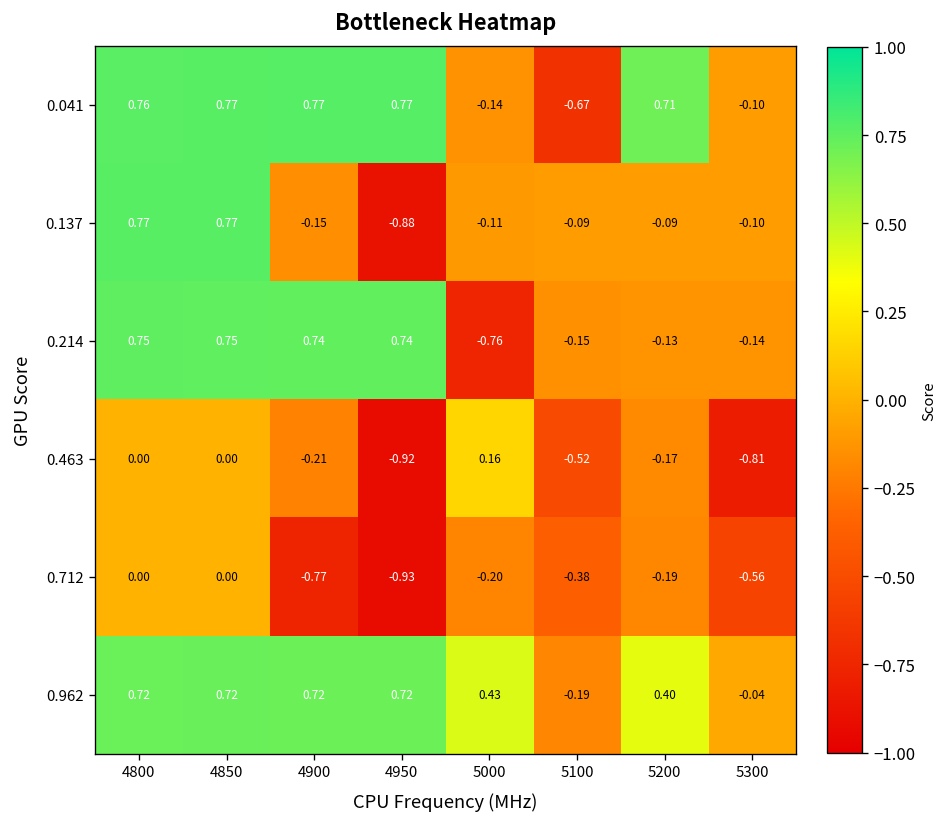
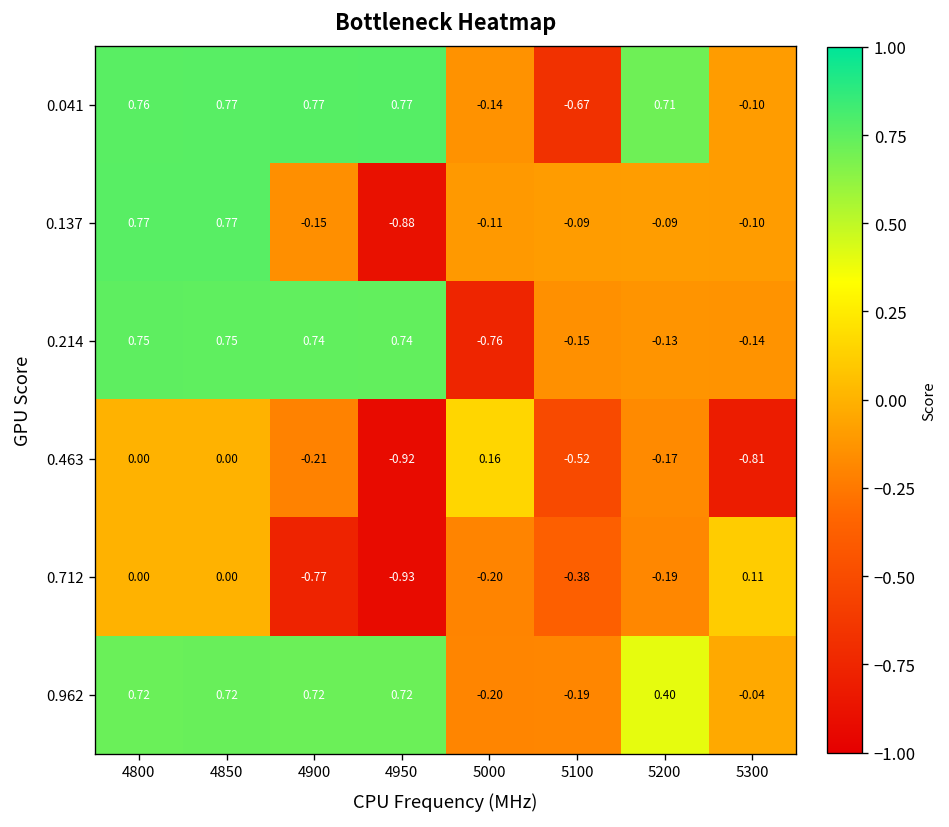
  {
    "0.041": {
      "4800": 0.76,
      "4850": 0.77,
      "4900": 0.77,
      "4950": 0.77,
      "5000": -0.14,
      "5100": -0.67,
      "5200": 0.71,
      "5300": -0.10
    },
    "0.137": {
      "4800": 0.77,
      "4850": 0.77,
      "4900": -0.15,
      "4950": -0.88,
      "5000": -0.11,
      "5100": -0.09,
      "5200": -0.09,
      "5300": -0.10
    },
    "0.214": {
      "4800": 0.75,
      "4850": 0.75,
      "4900": 0.74,
      "4950": 0.74,
      "5000": -0.76,
      "5100": -0.15,
      "5200": -0.13,
      "5300": -0.14
    },
    "0.463": {
      "4800": 0.00,
      "4850": 0.00,
      "4900": -0.21,
      "4950": -0.92,
      "5000": 0.16,
      "5100": -0.52,
      "5200": -0.17,
      "5300": -0.81
    },
    "0.712": {
      "4800": 0.00,
      "4850": 0.00,
      "4900": -0.77,
      "4950": -0.93,
      "5000": -0.20,
      "5100": -0.38,
      "5200": -0.19,
-     "5300": -0.56
+     "5300": 0.11
    },
    "0.962": {
      "4800": 0.72,
      "4850": 0.72,
      "4900": 0.72,
      "4950": 0.72,
-     "5000": 0.43,
+     "5000": -0.20,
      "5100": -0.19,
      "5200": 0.40,
      "5300": -0.04
    }
  }
